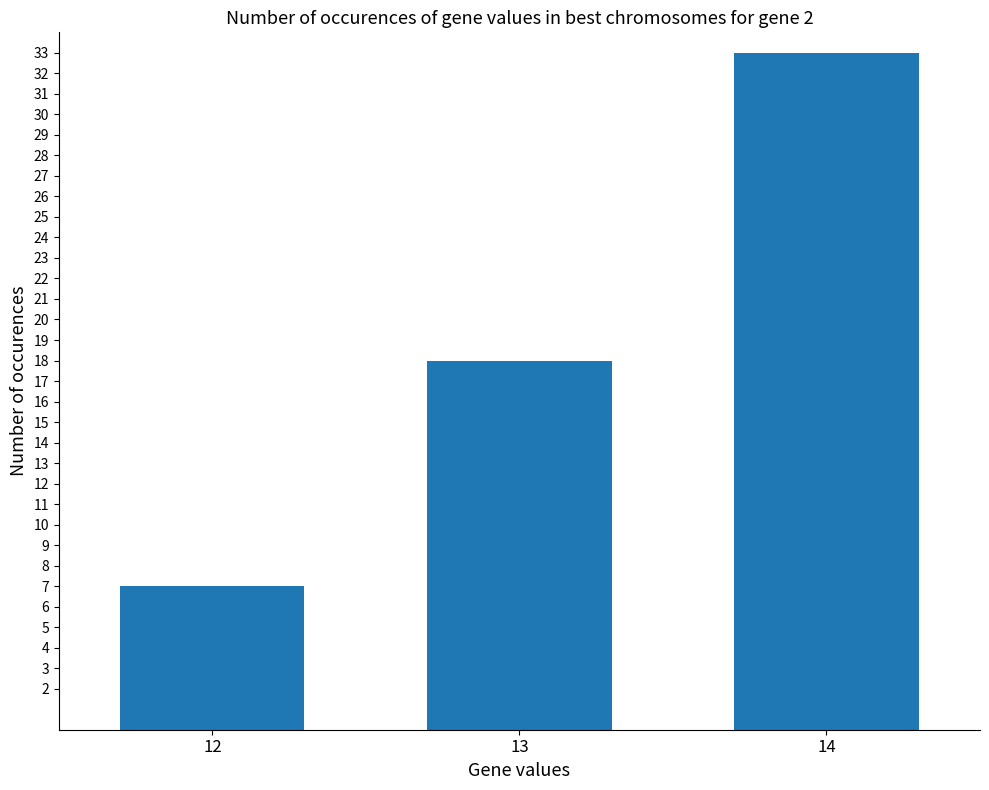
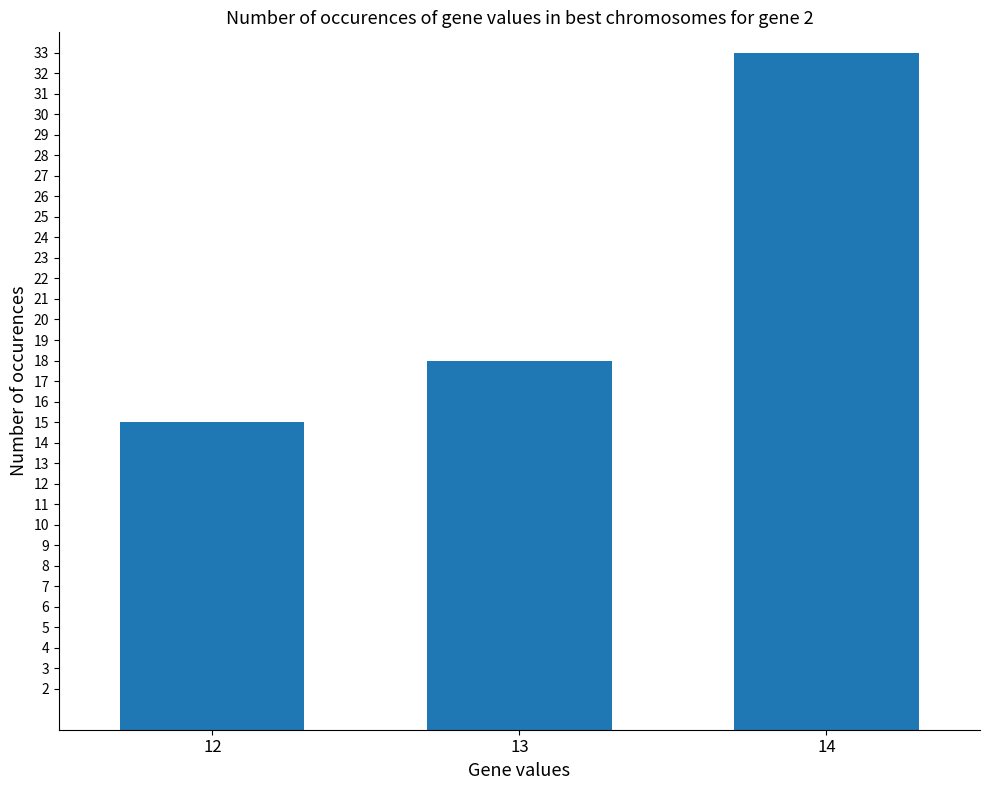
  {
-   "12": 7,
+   "12": 15,
    "13": 18,
    "14": 33
  }
